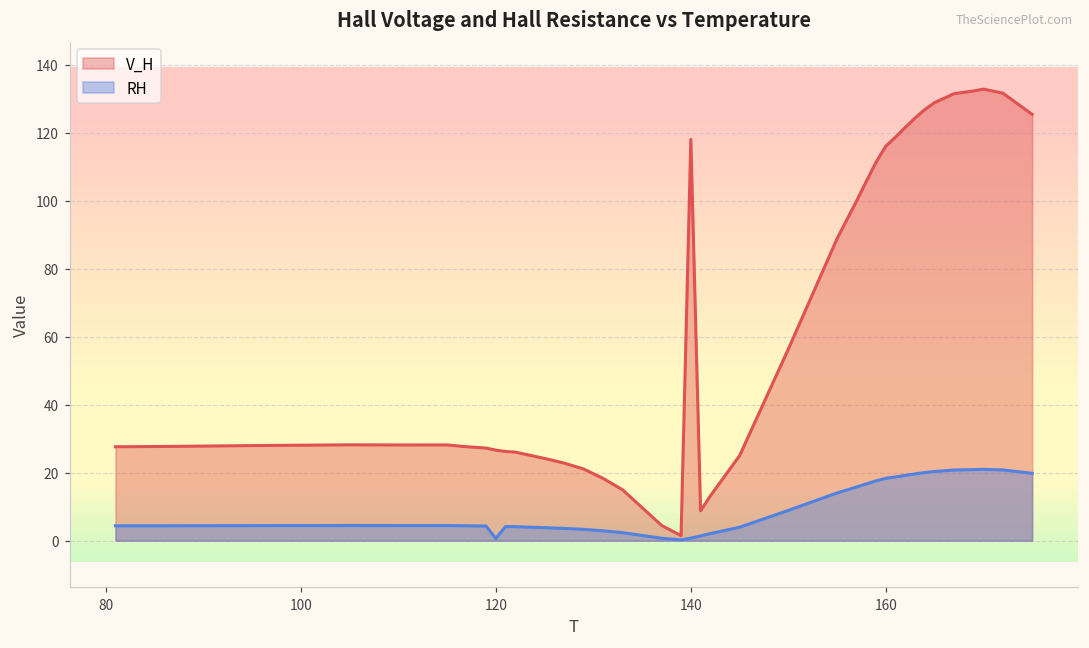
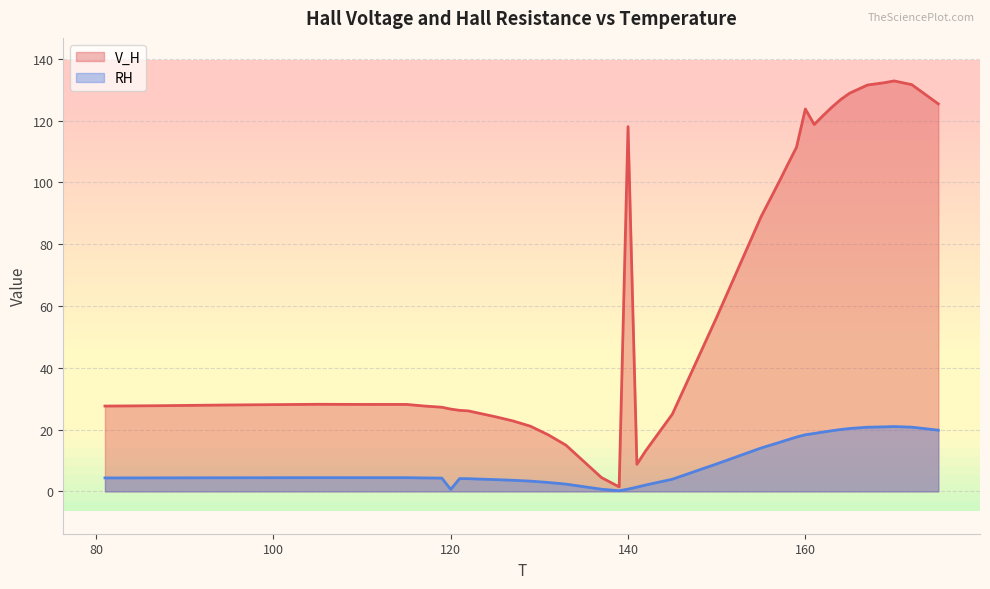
  {
    "V_H": {
      "120": 27,
      "140": 118,
-     "160": 116
+     "160": 124
    },
    "RH": {
      "120": 1,
      "140": 1,
      "160": 18
    }
  }
